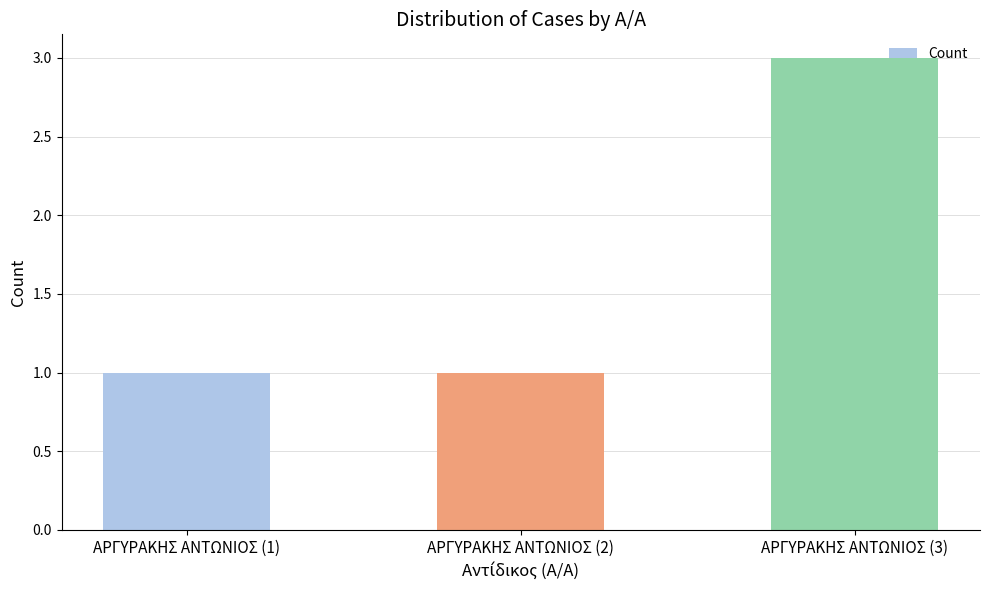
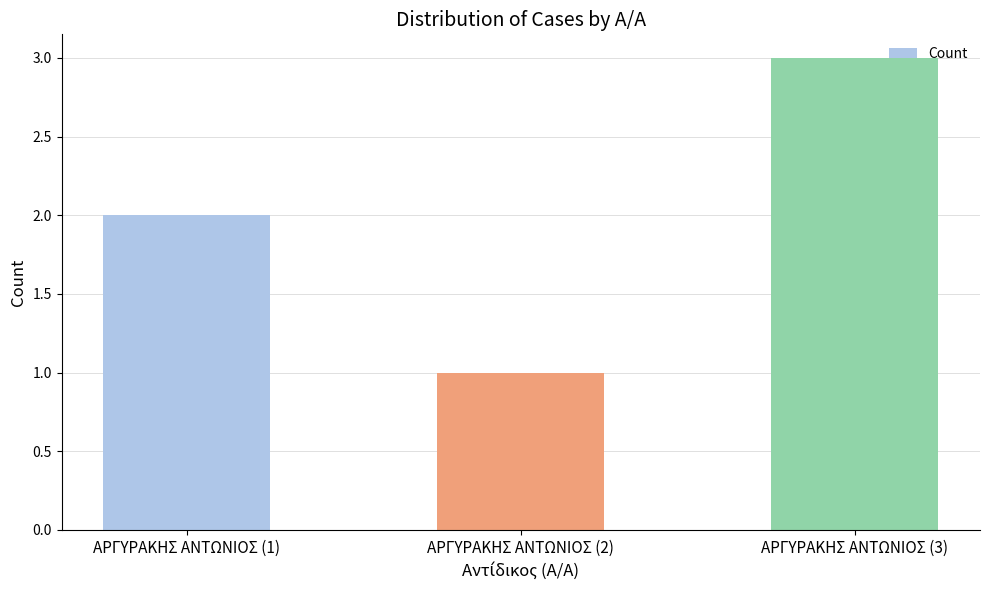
  {
-   "ΑΡΓΥΡΑΚΗΣ ΑΝΤΩΝΙΟΣ (1)": 1,
+   "ΑΡΓΥΡΑΚΗΣ ΑΝΤΩΝΙΟΣ (1)": 2,
    "ΑΡΓΥΡΑΚΗΣ ΑΝΤΩΝΙΟΣ (2)": 1,
    "ΑΡΓΥΡΑΚΗΣ ΑΝΤΩΝΙΟΣ (3)": 3
  }
